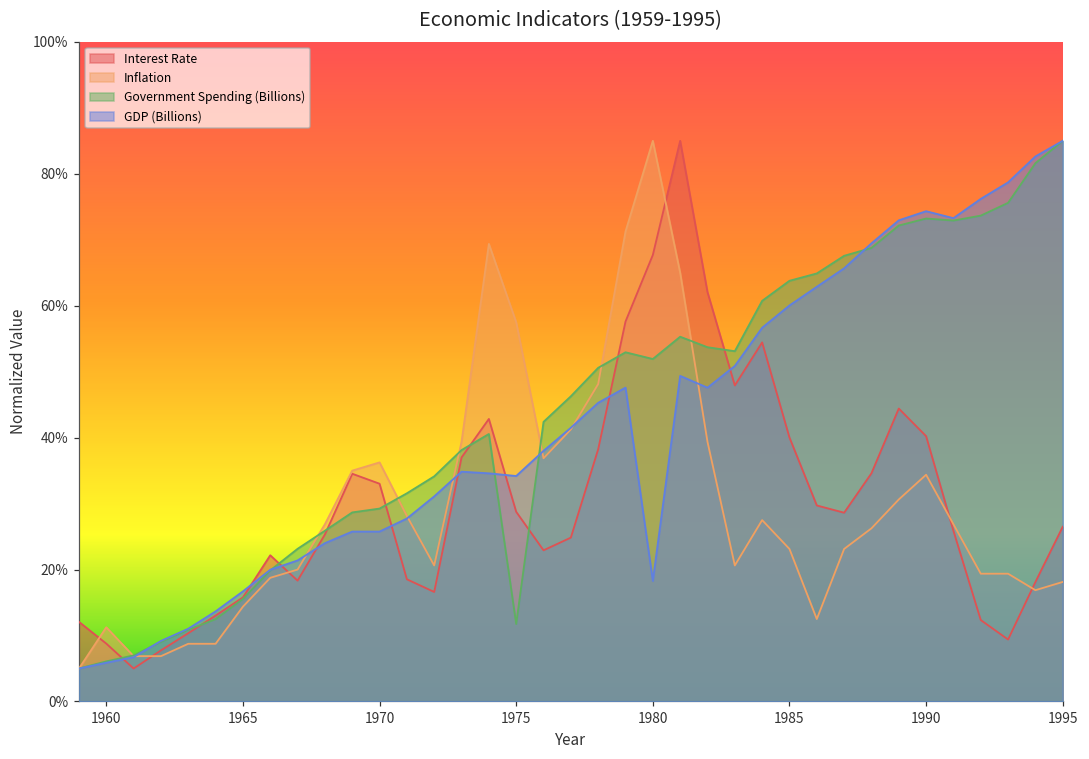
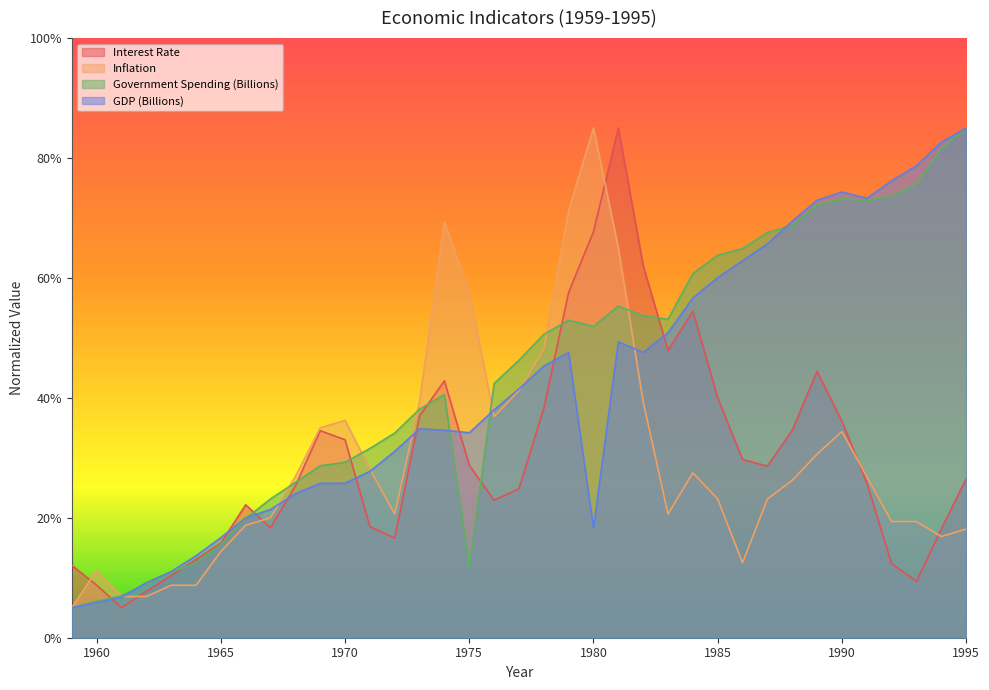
  {
    "Interest Rate": {
      "1960": "9%",
      "1970": "33%",
      "1975": "29%",
      "1980": "68%",
      "1985": "40%",
-     "1990": "40%",
+     "1990": "36%",
      "1995": "26%"
    },
    "Inflation": {
      "1960": "11%",
      "1965": "14%",
      "1970": "36%",
      "1975": "58%",
      "1980": "85%",
      "1985": "23%",
      "1990": "34%",
      "1995": "18%"
    },
    "Government Spending (Billions)": {
      "1970": "29%",
      "1975": "12%",
      "1980": "52%",
      "1985": "64%",
      "1990": "73%"
    },
    "GDP (Billions)": {
      "1965": "17%",
      "1970": "26%",
      "1975": "34%",
      "1980": "18%",
      "1985": "60%",
      "1990": "74%"
    }
  }
